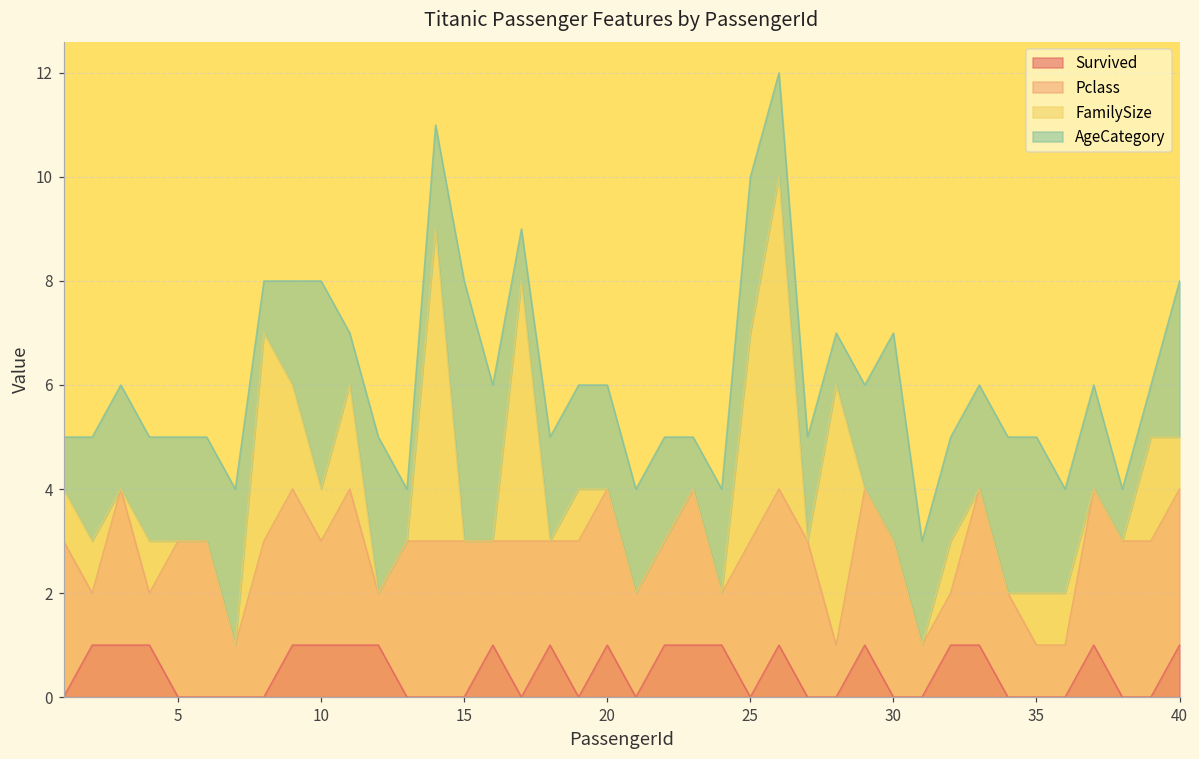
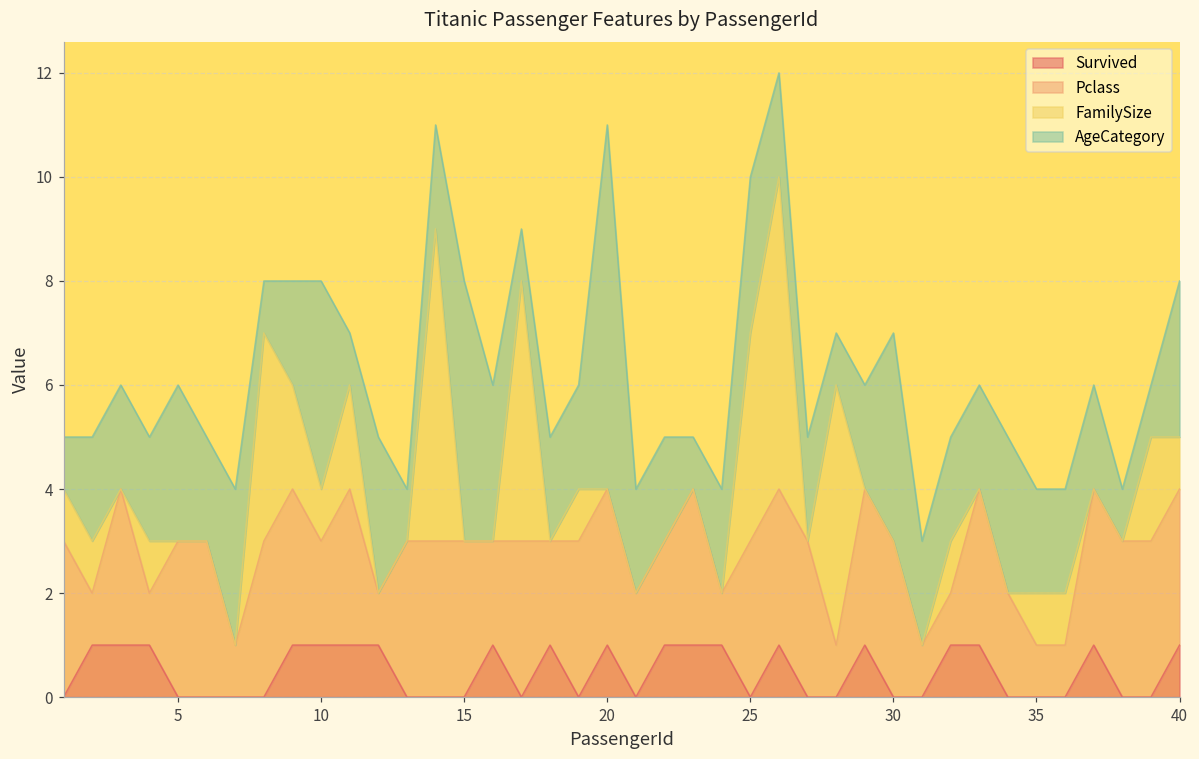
  {
    "Survived": {
      "5": 0,
      "10": 1,
      "15": 0,
      "20": 1,
      "25": 0,
      "30": 0,
      "35": 0,
      "40": 1
    },
    "AgeCategory": {
-     "5": 2,
+     "5": 3,
      "10": 8,
      "15": 8,
-     "20": 2,
+     "20": 7,
      "25": 10,
      "30": 7,
-     "35": 3,
+     "35": 2,
      "40": 8
    }
  }
